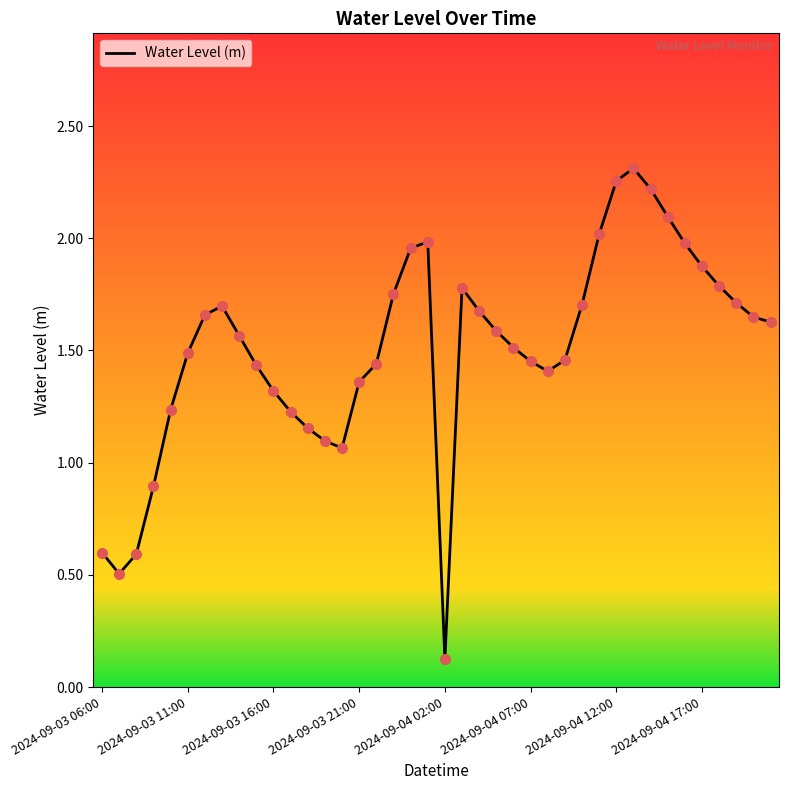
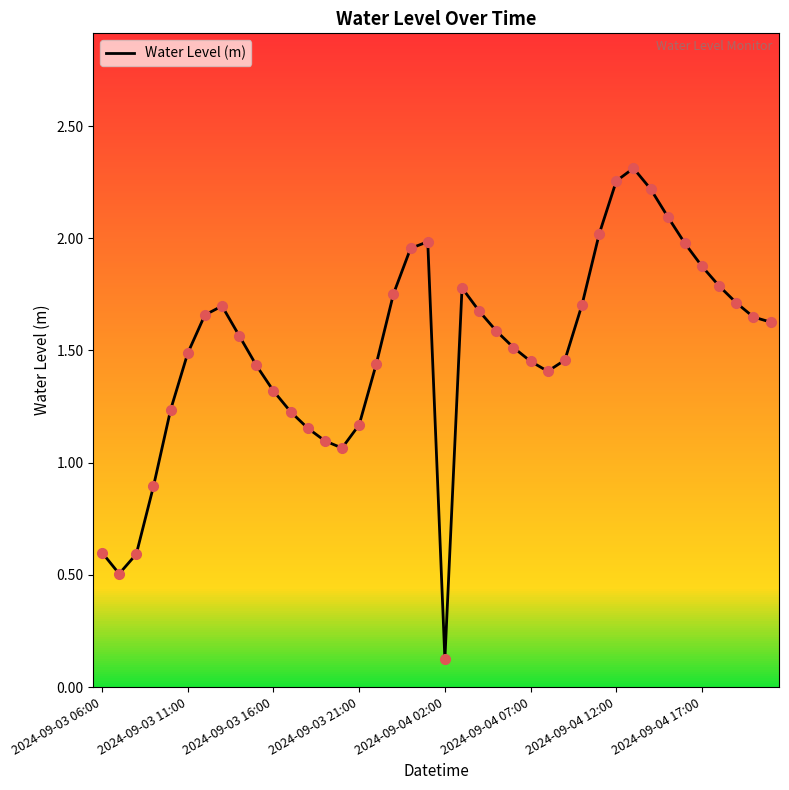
  {
    "Water Level (m)": {
      "2024-09-03 06:00": 0.60,
      "2024-09-03 11:00": 1.49,
      "2024-09-03 16:00": 1.32,
-     "2024-09-03 21:00": 1.36,
+     "2024-09-03 21:00": 1.17,
      "2024-09-04 02:00": 0.12,
      "2024-09-04 07:00": 1.45,
      "2024-09-04 12:00": 2.26,
      "2024-09-04 17:00": 1.87
    }
  }
